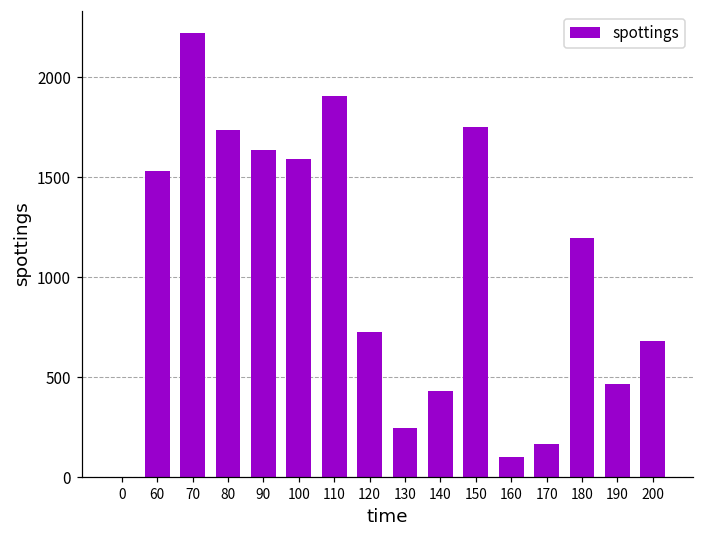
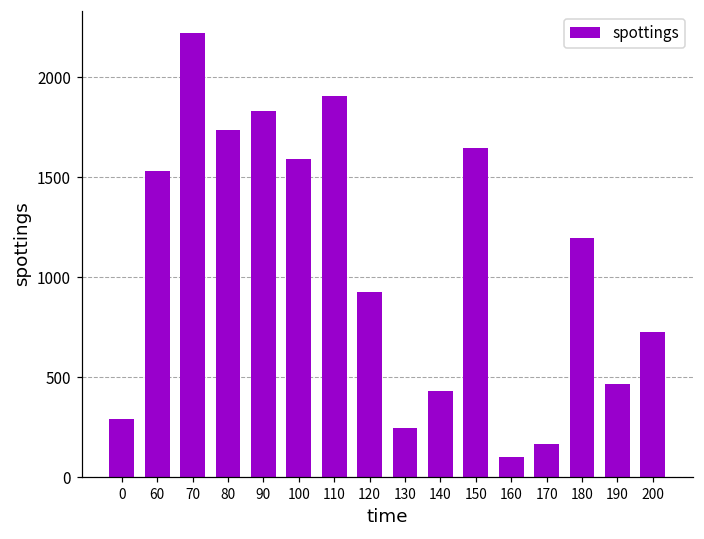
  {
-   "0": 0,
+   "0": 290,
    "60": 1530,
    "70": 2220,
    "80": 1740,
-   "90": 1640,
+   "90": 1830,
    "100": 1590,
    "110": 1900,
-   "120": 730,
+   "120": 930,
    "130": 240,
    "140": 430,
-   "150": 1750,
+   "150": 1650,
    "160": 100,
    "170": 160,
    "180": 1200,
    "190": 470,
-   "200": 680
+   "200": 730
  }
